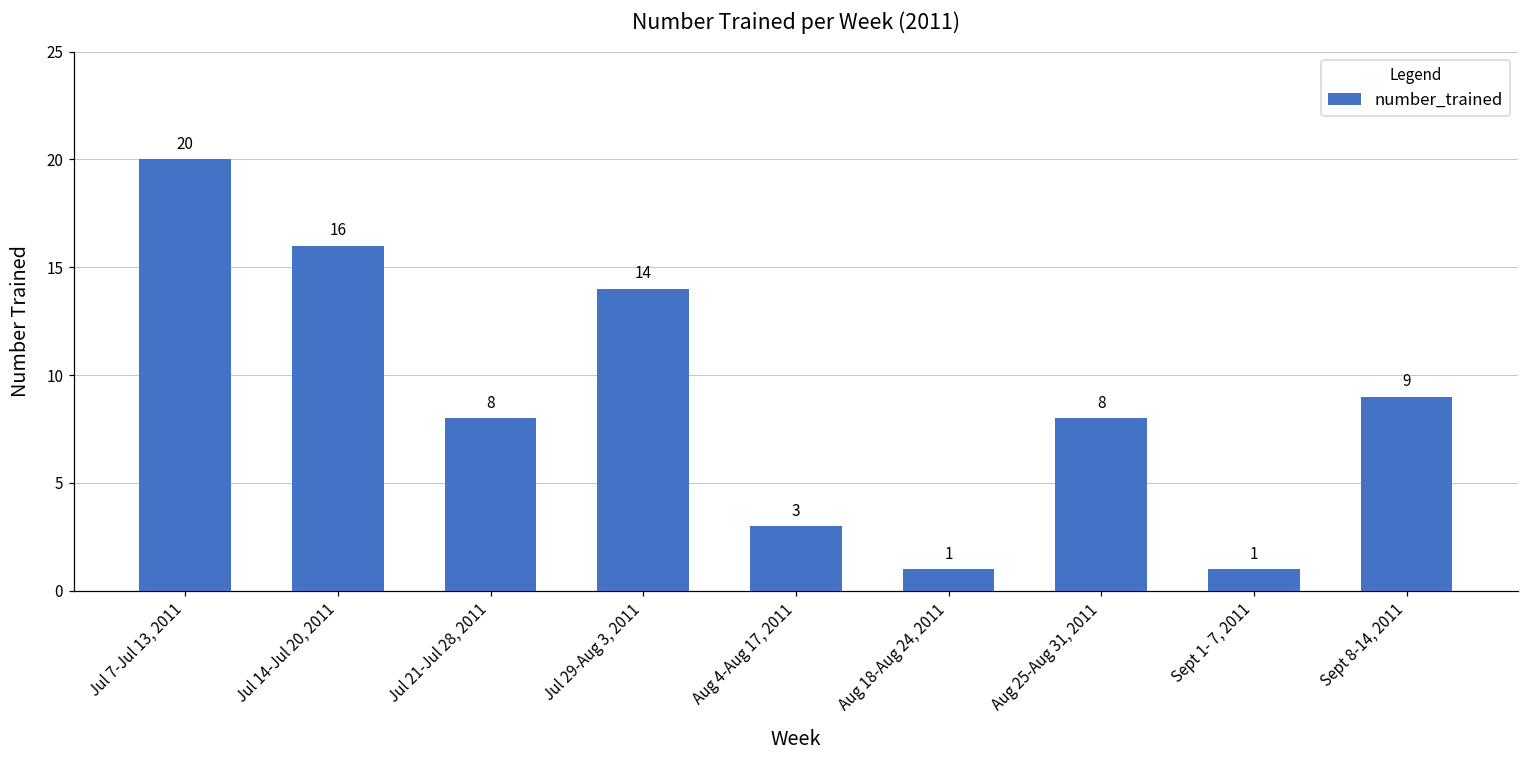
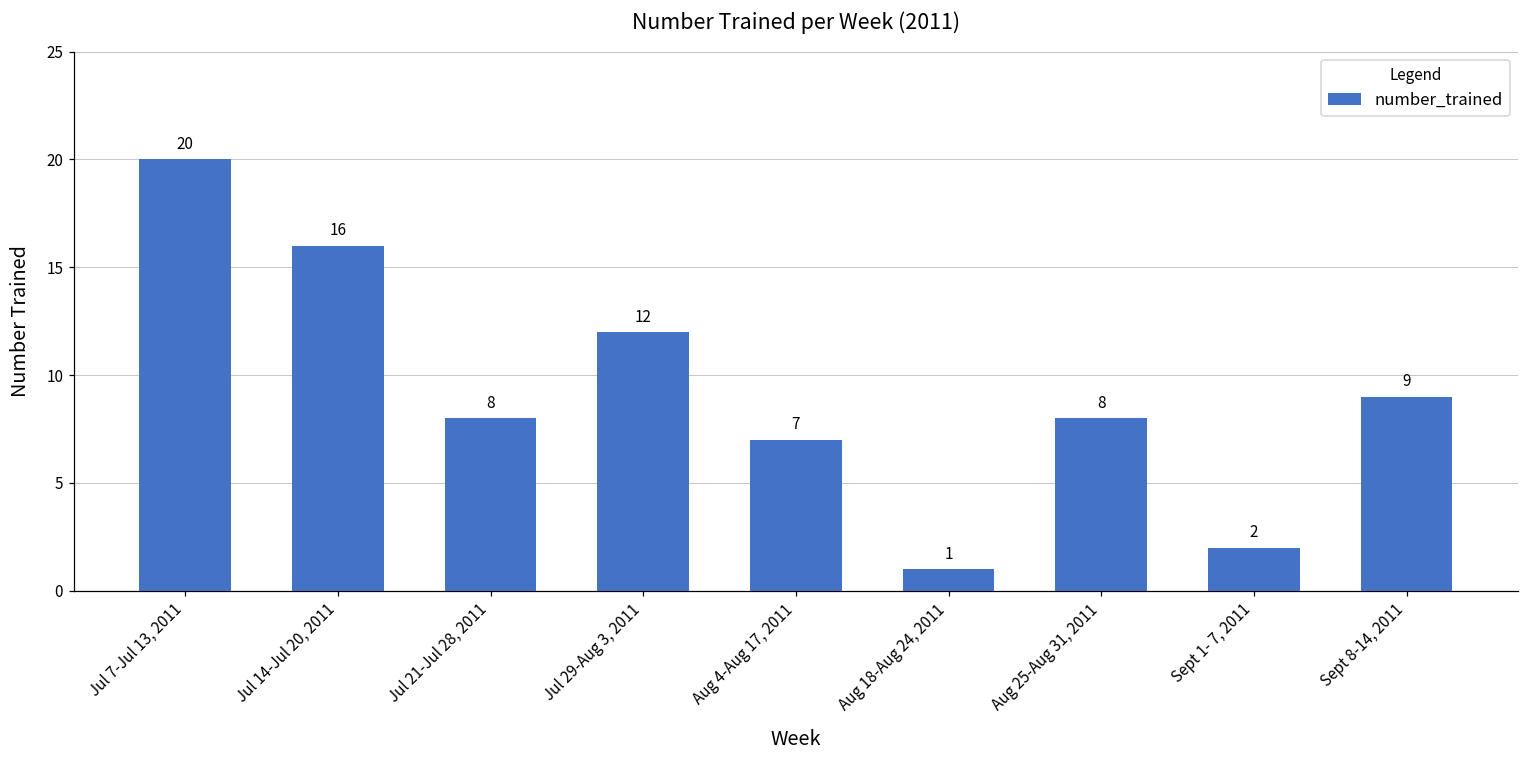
  {
    "Jul 7-Jul 13, 2011": 20,
    "Jul 14-Jul 20, 2011": 16,
    "Jul 21-Jul 28, 2011": 8,
-   "Jul 29-Aug 3, 2011": 14,
-   "Aug 4-Aug 17, 2011": 3,
+   "Jul 29-Aug 3, 2011": 12,
+   "Aug 4-Aug 17, 2011": 7,
    "Aug 18-Aug 24, 2011": 1,
    "Aug 25-Aug 31, 2011": 8,
-   "Sept 1- 7, 2011": 1,
+   "Sept 1- 7, 2011": 2,
    "Sept 8-14, 2011": 9
  }
